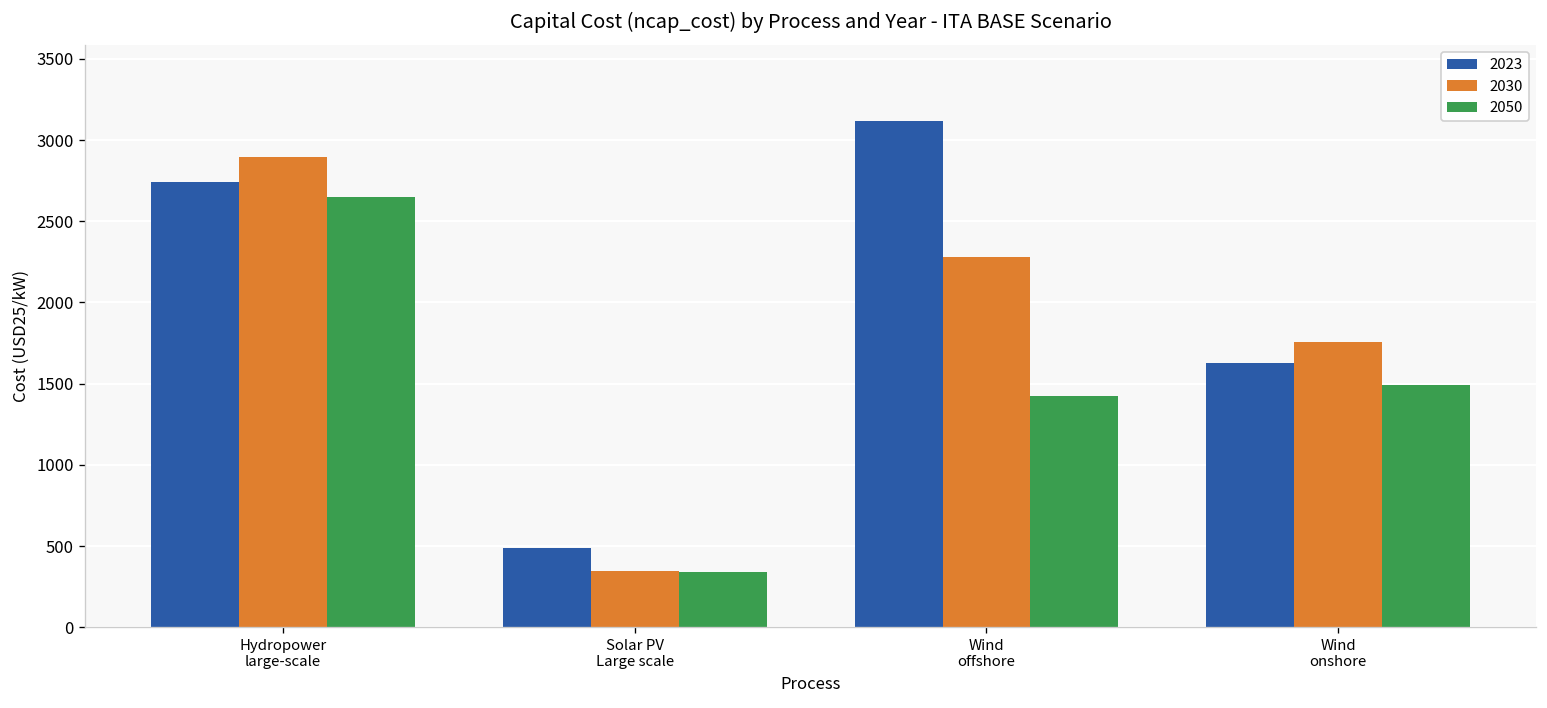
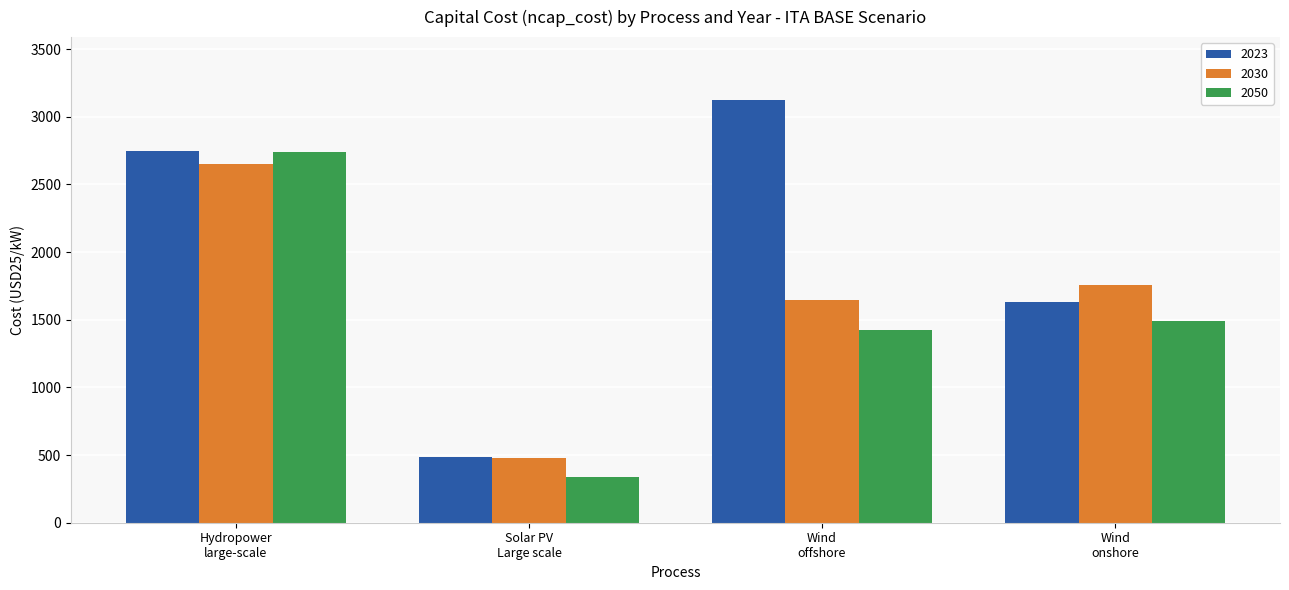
  {
    "2023": {
      "Hydropower large-scale": 2740,
      "Solar PV Large scale": 490,
      "Wind offshore": 3120,
      "Wind onshore": 1630
    },
    "2030": {
-     "Hydropower large-scale": 2900,
-     "Solar PV Large scale": 350,
-     "Wind offshore": 2280,
+     "Hydropower large-scale": 2650,
+     "Solar PV Large scale": 480,
+     "Wind offshore": 1650,
      "Wind onshore": 1760
    },
    "2050": {
-     "Hydropower large-scale": 2650,
+     "Hydropower large-scale": 2740,
      "Solar PV Large scale": 340,
      "Wind offshore": 1430,
      "Wind onshore": 1490
    }
  }
